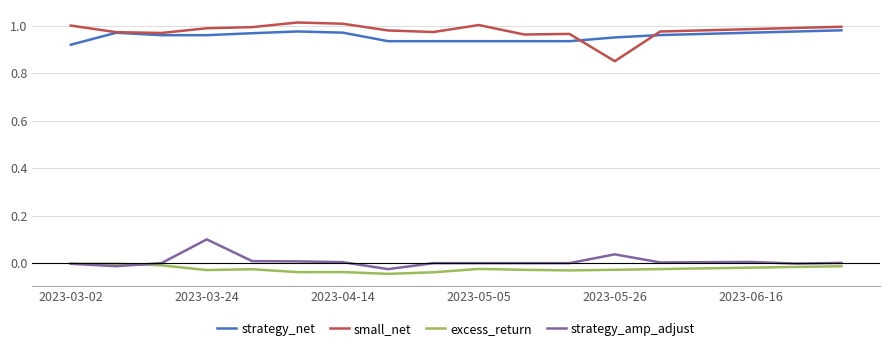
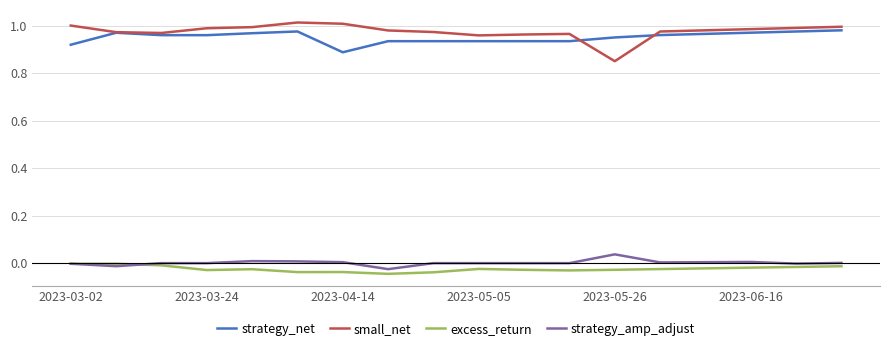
  {
    "strategy_net": {
      "2023-03-02": 0.92,
      "2023-03-24": 0.96,
-     "2023-04-14": 0.97,
+     "2023-04-14": 0.89,
      "2023-05-05": 0.93,
      "2023-05-26": 0.95,
      "2023-06-16": 0.97
    },
    "small_net": {
      "2023-03-02": 1.00,
      "2023-03-24": 0.99,
      "2023-04-14": 1.01,
-     "2023-05-05": 1.00,
+     "2023-05-05": 0.96,
      "2023-05-26": 0.85,
      "2023-06-16": 0.99
    },
    "excess_return": {
      "2023-03-24": -0.03,
      "2023-04-14": -0.04,
      "2023-05-05": -0.02,
      "2023-05-26": -0.03,
      "2023-06-16": -0.02
    },
    "strategy_amp_adjust": {
-     "2023-03-24": 0.1,
+     "2023-03-24": 0.0,
      "2023-04-14": 0.0,
      "2023-05-05": 0.0,
      "2023-05-26": 0.04,
      "2023-06-16": 0.0
    }
  }
